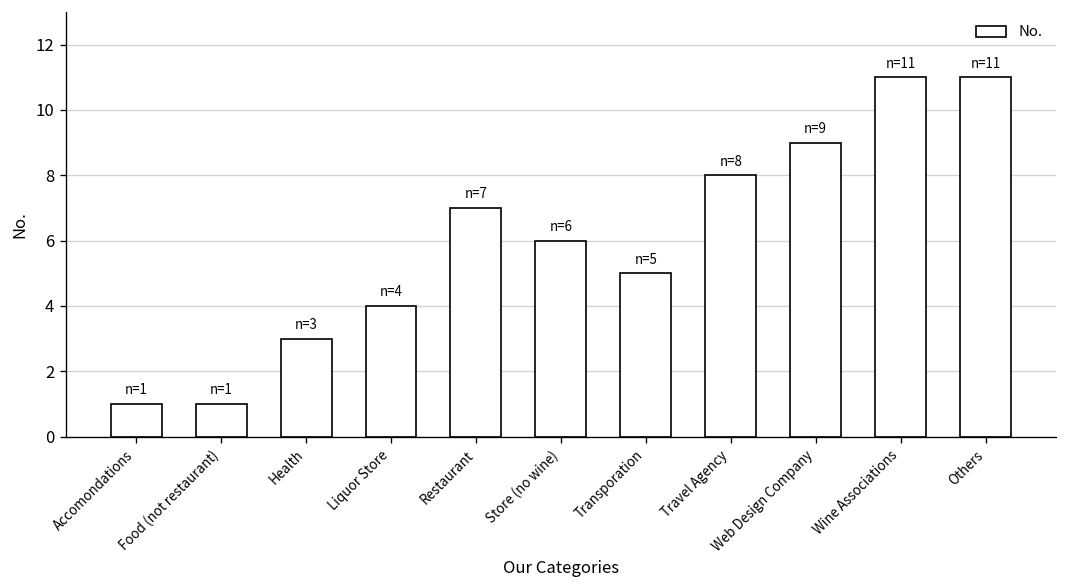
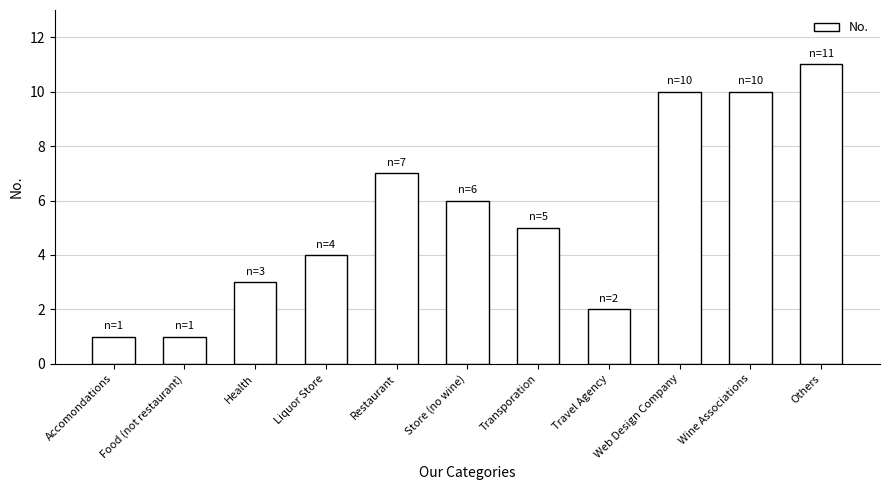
  {
    "Accomondations": 1,
    "Food (not restaurant)": 1,
    "Health": 3,
    "Liquor Store": 4,
    "Restaurant": 7,
    "Store (no wine)": 6,
    "Transporation": 5,
-   "Travel Agency": 8,
-   "Web Design Company": 9,
-   "Wine Associations": 11,
+   "Travel Agency": 2,
+   "Web Design Company": 10,
+   "Wine Associations": 10,
    "Others": 11
  }
